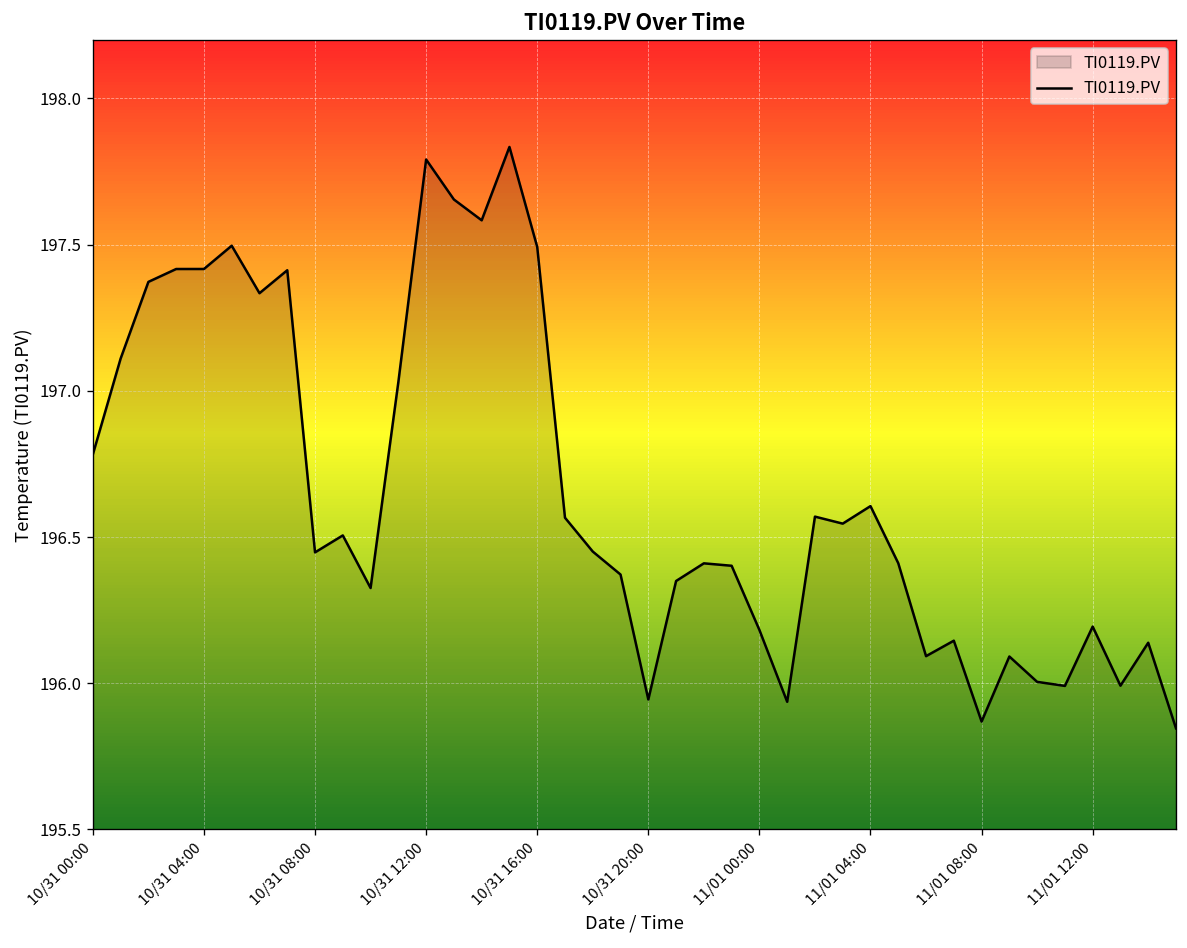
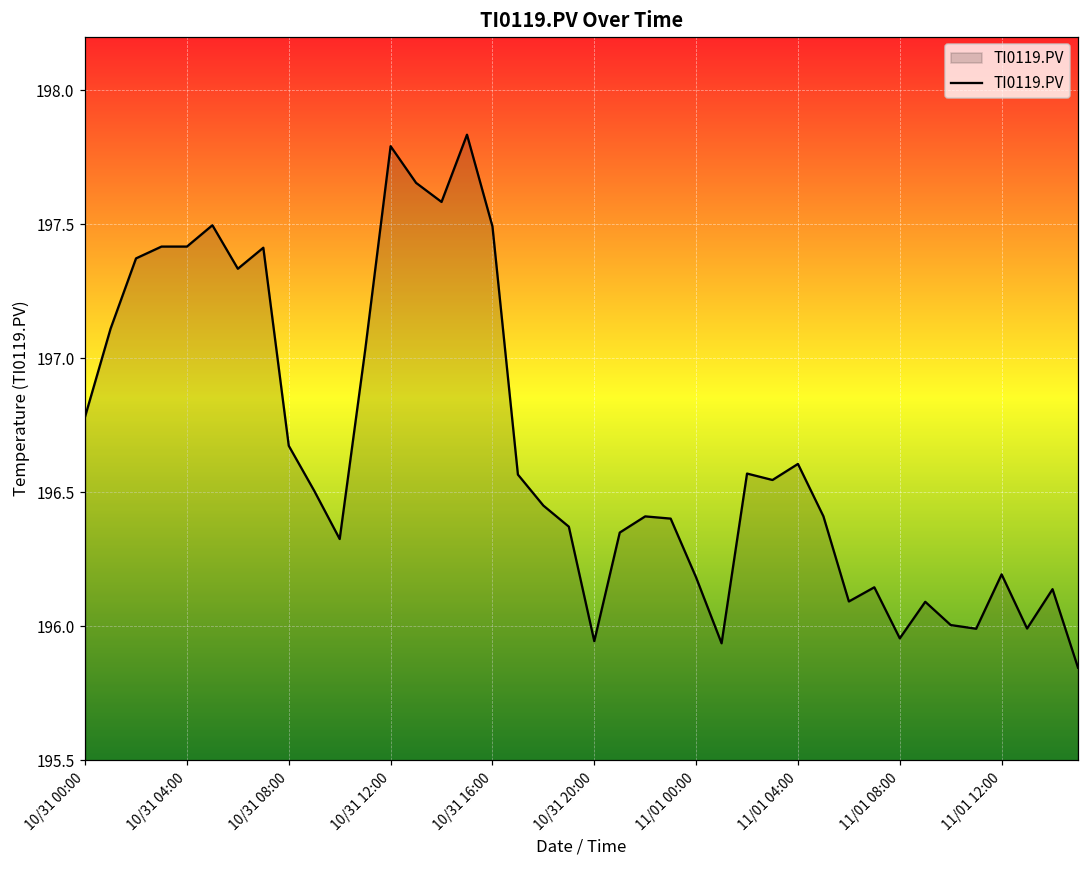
  {
    "10/31 00:00": 196.78,
    "10/31 04:00": 197.42,
-   "10/31 08:00": 196.45,
+   "10/31 08:00": 196.67,
    "10/31 12:00": 197.79,
    "10/31 16:00": 197.49,
    "10/31 20:00": 195.94,
    "11/01 00:00": 196.18,
    "11/01 04:00": 196.61,
-   "11/01 08:00": 195.87,
+   "11/01 08:00": 195.95,
    "11/01 12:00": 196.19
  }
